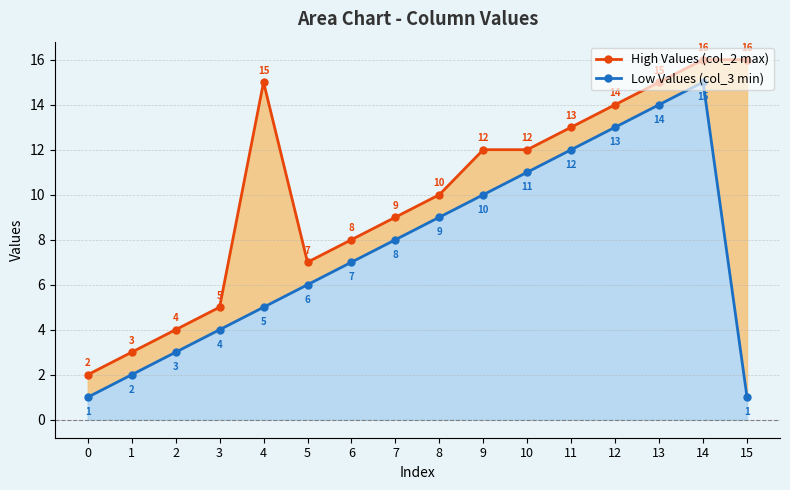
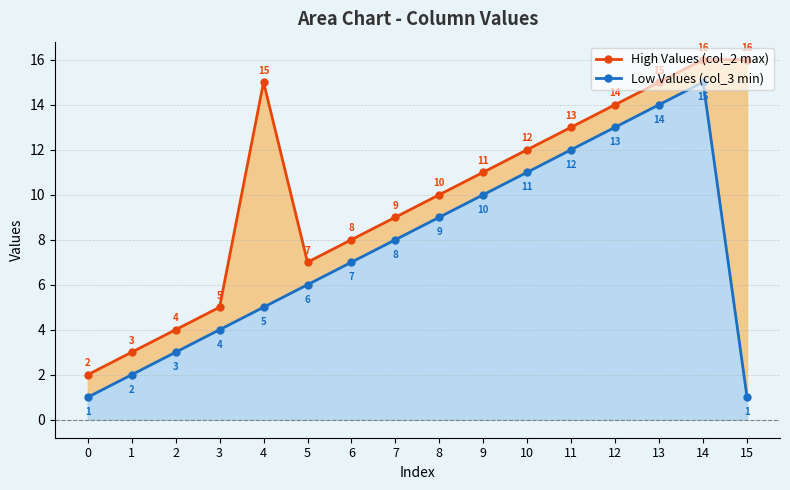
  {
    "High Values (col_2 max)": {
      "0": 2,
      "1": 3,
      "2": 4,
      "3": 5,
      "4": 15,
      "5": 7,
      "6": 8,
      "7": 9,
      "8": 10,
-     "9": 12,
+     "9": 11,
      "10": 12,
      "11": 13
    },
    "Low Values (col_3 min)": {
      "0": 1,
      "1": 2,
      "2": 3,
      "3": 4,
      "4": 5,
      "5": 6,
      "6": 7,
      "7": 8,
      "8": 9,
      "9": 10,
      "10": 11,
      "11": 12,
      "12": 13,
      "13": 14,
      "15": 1
    }
  }
